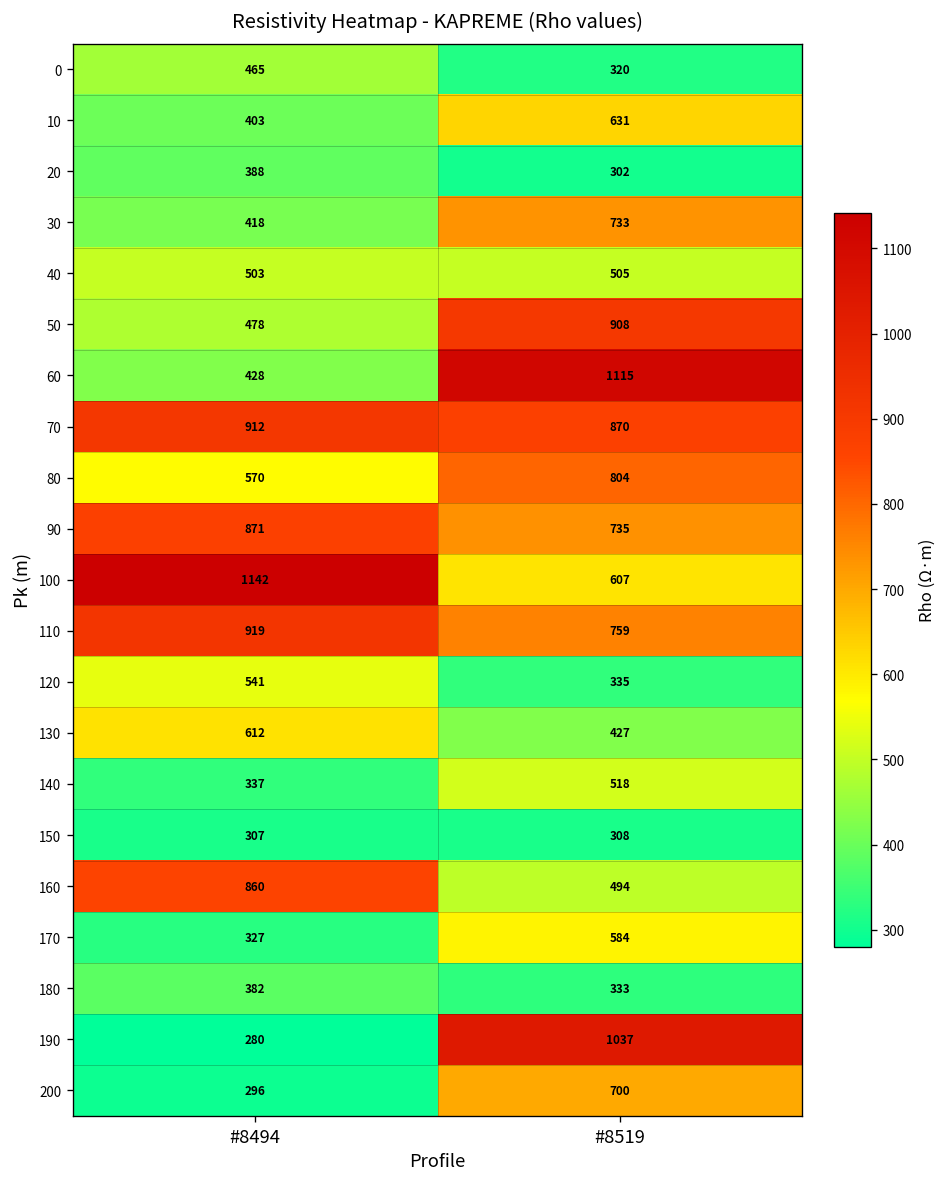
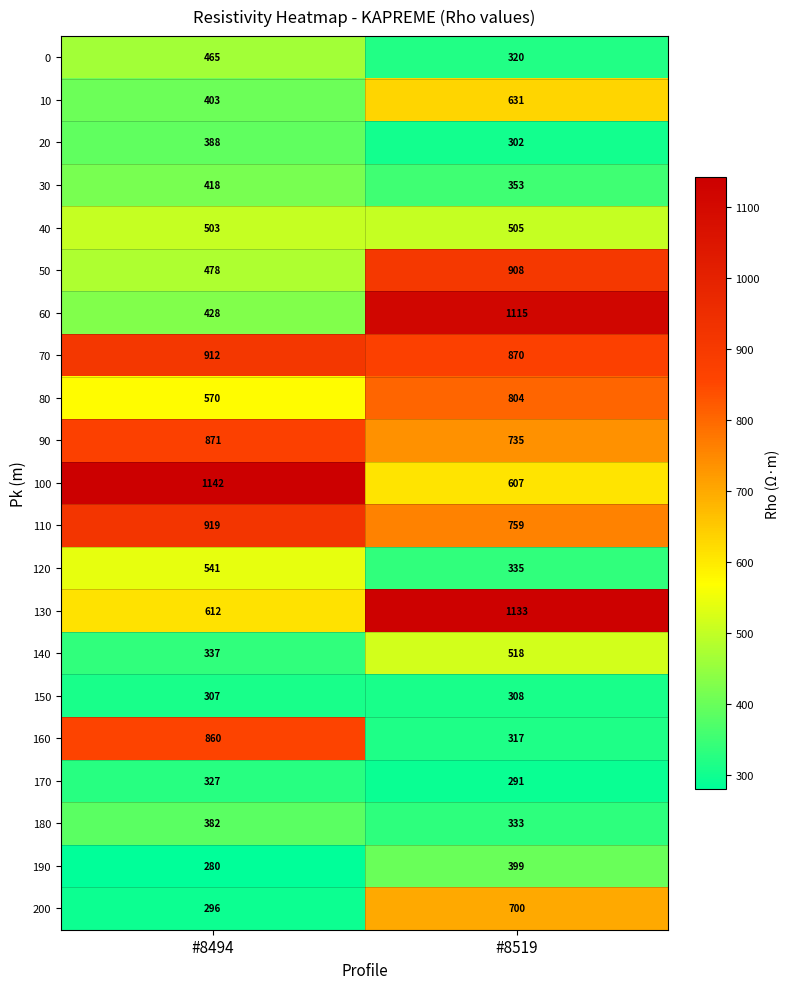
  {
    "0": {
      "#8494": 465,
      "#8519": 320
    },
    "10": {
      "#8494": 403,
      "#8519": 631
    },
    "20": {
      "#8494": 388,
      "#8519": 302
    },
    "30": {
      "#8494": 418,
-     "#8519": 733
+     "#8519": 353
    },
    "40": {
      "#8494": 503,
      "#8519": 505
    },
    "50": {
      "#8494": 478,
      "#8519": 908
    },
    "60": {
      "#8494": 428,
      "#8519": 1115
    },
    "70": {
      "#8494": 912,
      "#8519": 870
    },
    "80": {
      "#8494": 570,
      "#8519": 804
    },
    "90": {
      "#8494": 871,
      "#8519": 735
    },
    "100": {
      "#8494": 1142,
      "#8519": 607
    },
    "110": {
      "#8494": 919,
      "#8519": 759
    },
    "120": {
      "#8494": 541,
      "#8519": 335
    },
    "130": {
      "#8494": 612,
-     "#8519": 427
+     "#8519": 1133
    },
    "140": {
      "#8494": 337,
      "#8519": 518
    },
    "150": {
      "#8494": 307,
      "#8519": 308
    },
    "160": {
      "#8494": 860,
-     "#8519": 494
+     "#8519": 317
    },
    "170": {
      "#8494": 327,
-     "#8519": 584
+     "#8519": 291
    },
    "180": {
      "#8494": 382,
      "#8519": 333
    },
    "190": {
      "#8494": 280,
-     "#8519": 1037
+     "#8519": 399
    },
    "200": {
      "#8494": 296,
      "#8519": 700
    }
  }
